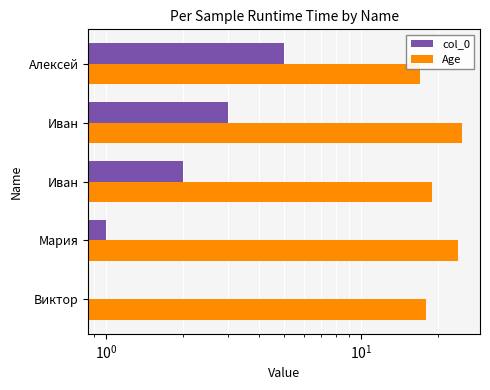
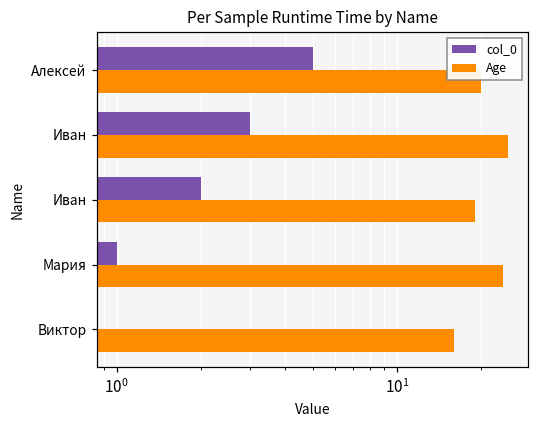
  {
    "col_0": {
      "Алексей": 5,
      "Мария": 1
    },
    "Age": {
-     "Алексей": 17,
+     "Алексей": 20,
      "Мария": 24,
-     "Виктор": 18
+     "Виктор": 16
    }
  }
